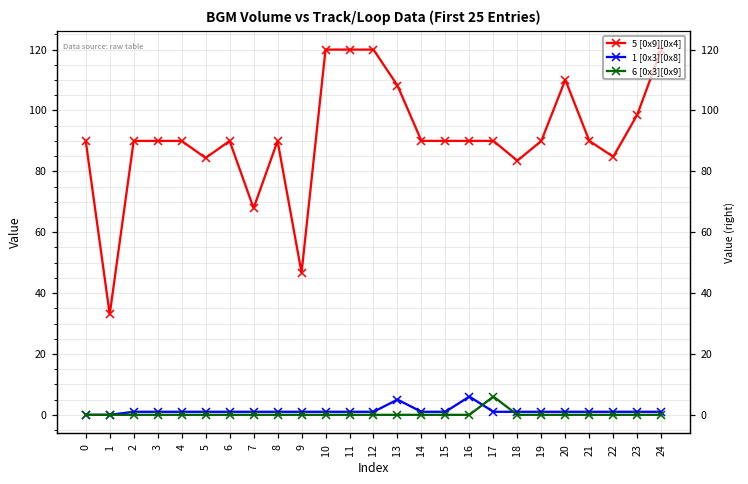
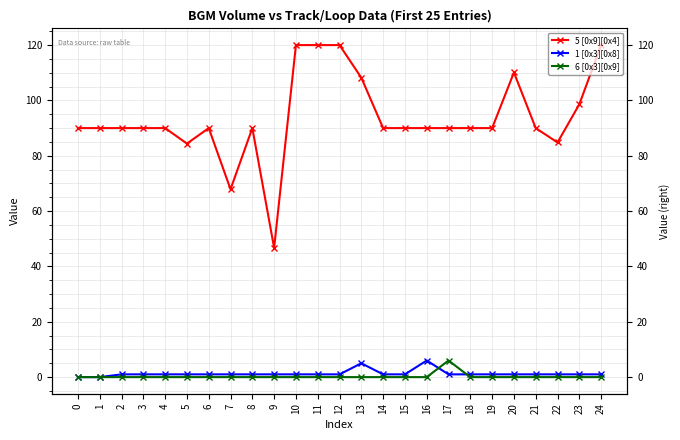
  {
    "5 [0x9][0x4]": {
      "0": 90,
-     "1": 33,
+     "1": 90,
      "2": 90,
      "3": 90,
      "4": 90,
      "5": 84,
      "6": 90,
      "7": 68,
      "8": 90,
      "9": 47,
      "10": 120,
      "11": 120,
      "12": 120,
      "13": 108,
      "14": 90,
      "15": 90,
      "16": 90,
      "17": 90,
-     "18": 84,
+     "18": 90,
      "19": 90,
      "20": 110,
      "21": 90,
      "22": 85,
      "23": 99
    },
    "1 [0x3][0x8]": {
      "2": 1,
      "3": 1,
      "4": 1,
      "5": 1,
      "6": 1,
      "7": 1,
      "8": 1,
      "9": 1,
      "10": 1,
      "11": 1,
      "12": 1,
      "13": 5,
      "14": 1,
      "15": 1,
      "16": 6,
      "17": 1,
      "18": 1,
      "19": 1,
      "20": 1,
      "21": 1,
      "22": 1,
      "23": 1,
      "24": 1
    },
    "6 [0x3][0x9]": {
      "2": 0,
      "3": 0,
      "4": 0,
      "5": 0,
      "6": 0,
      "7": 0,
      "8": 0,
      "9": 0,
      "10": 0,
      "11": 0,
      "12": 0,
      "13": 0,
      "14": 0,
      "15": 0,
      "16": 0,
      "17": 6,
      "18": 0,
      "19": 0,
      "20": 0,
      "21": 0,
      "22": 0,
      "23": 0,
      "24": 0
    }
  }
